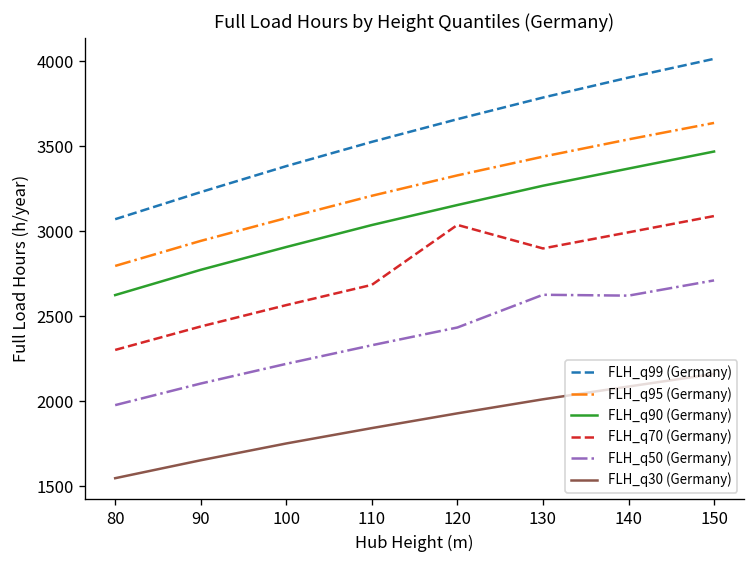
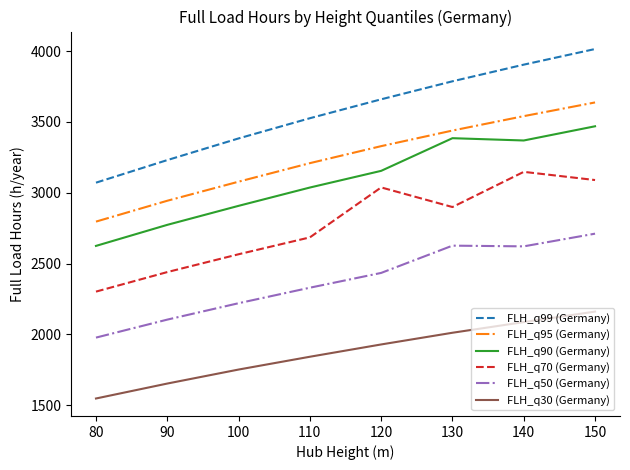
  {
    "FLH_q99 (Germany)": {
      "80": 3070,
      "90": 3230,
      "100": 3380,
      "110": 3530,
      "120": 3660,
      "130": 3790,
      "140": 3900,
      "150": 4010
    },
    "FLH_q95 (Germany)": {
      "80": 2800,
      "90": 2940,
      "100": 3080,
      "110": 3210,
      "120": 3330,
      "130": 3440,
      "140": 3540,
      "150": 3640
    },
    "FLH_q90 (Germany)": {
      "80": 2630,
      "90": 2770,
      "100": 2910,
      "110": 3040,
      "120": 3150,
-     "130": 3270,
+     "130": 3390,
      "140": 3370,
      "150": 3470
    },
    "FLH_q70 (Germany)": {
      "80": 2300,
      "90": 2440,
      "100": 2570,
      "110": 2690,
      "120": 3040,
      "130": 2900,
-     "140": 2990,
+     "140": 3150,
      "150": 3090
    },
    "FLH_q50 (Germany)": {
      "80": 1980,
      "90": 2100,
      "100": 2220,
      "110": 2330,
      "120": 2430,
      "130": 2630,
      "140": 2620,
      "150": 2710
    },
    "FLH_q30 (Germany)": {
      "80": 1550,
      "90": 1650,
      "100": 1750,
      "110": 1840,
      "120": 1930,
      "130": 2010
    }
  }
